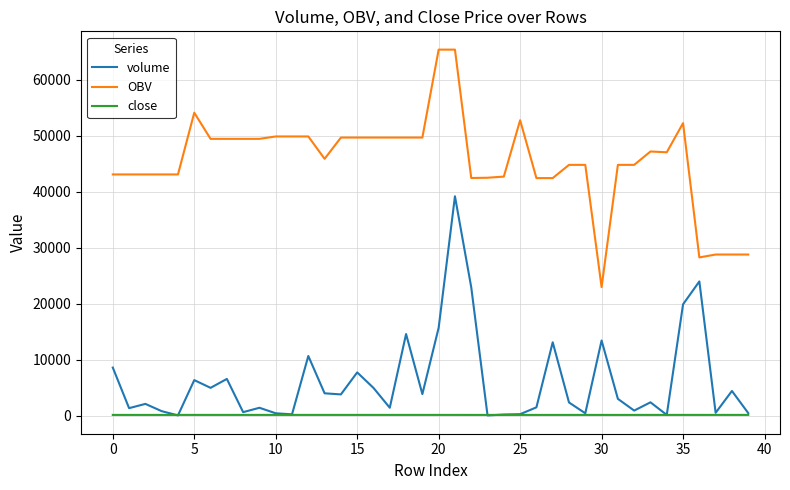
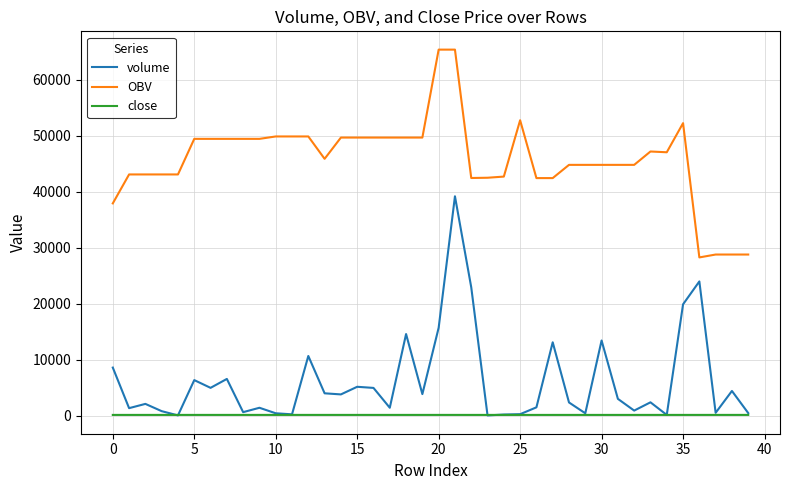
  {
    "volume": {
      "0": 9000,
      "5": 6000,
-     "15": 8000,
+     "15": 5000,
      "20": 16000,
      "30": 13000,
      "35": 20000
    },
    "OBV": {
-     "0": 43000,
-     "5": 54000,
+     "0": 38000,
+     "5": 49000,
      "10": 50000,
      "15": 50000,
      "20": 65000,
      "25": 53000,
-     "30": 23000,
+     "30": 45000,
      "35": 52000
    },
    "close": {
      "0": 0,
      "5": 0,
      "15": 0,
      "20": 0,
      "30": 0,
      "35": 0
    }
  }
